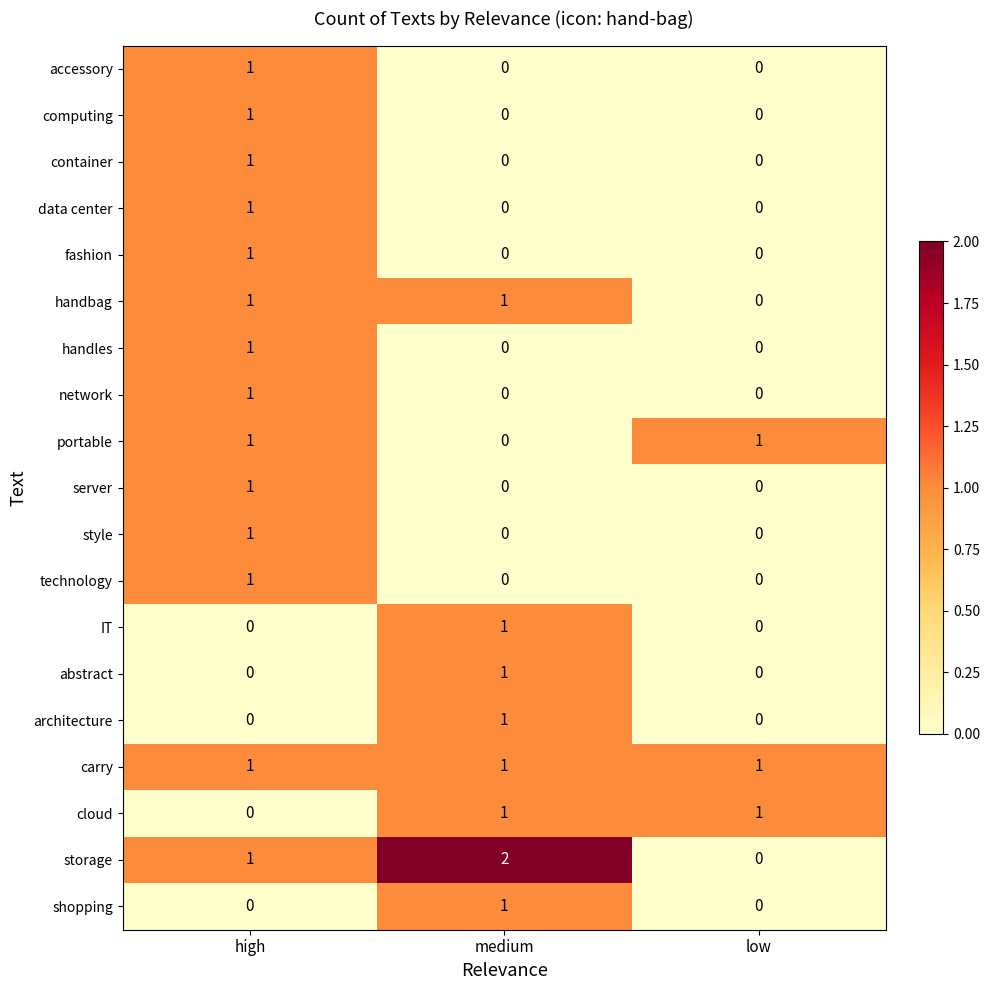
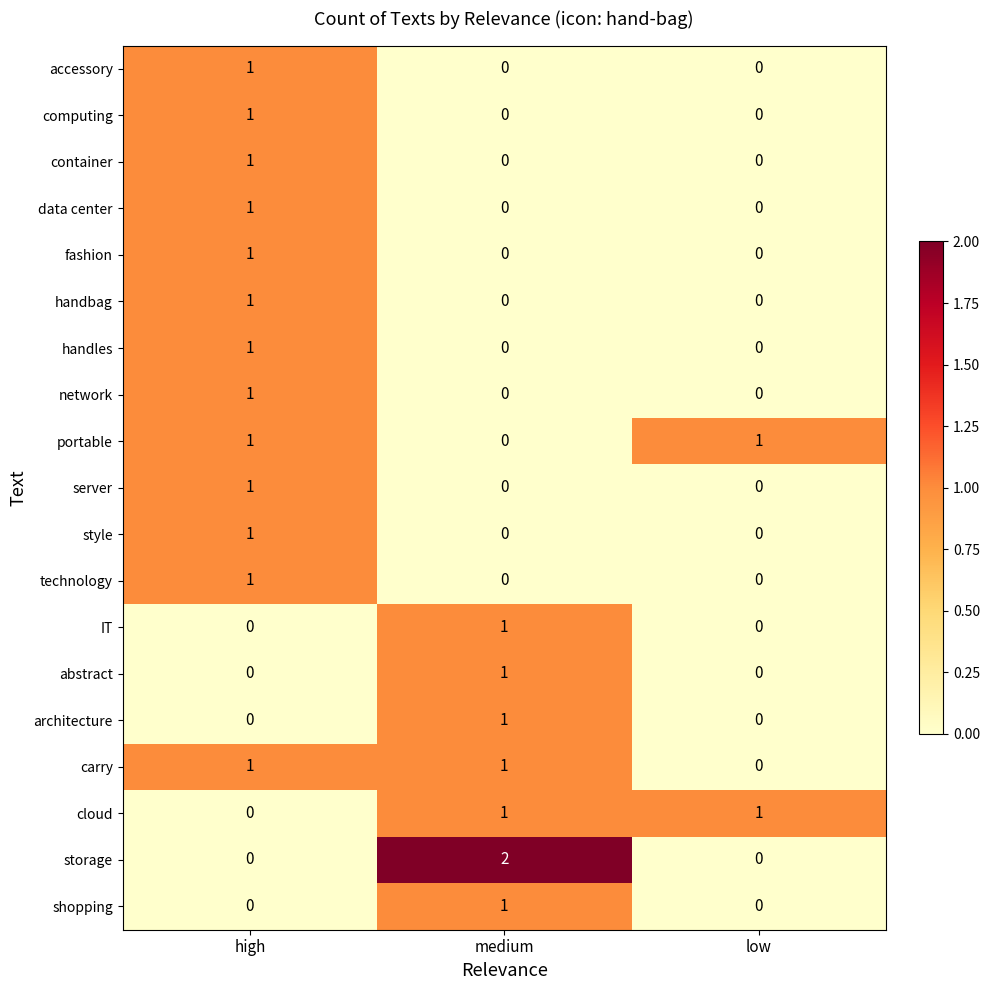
  {
    "accessory": {
      "high": 1,
      "medium": 0,
      "low": 0
    },
    "computing": {
      "high": 1,
      "medium": 0,
      "low": 0
    },
    "container": {
      "high": 1,
      "medium": 0,
      "low": 0
    },
    "data center": {
      "high": 1,
      "medium": 0,
      "low": 0
    },
    "fashion": {
      "high": 1,
      "medium": 0,
      "low": 0
    },
    "handbag": {
      "high": 1,
-     "medium": 1,
+     "medium": 0,
      "low": 0
    },
    "handles": {
      "high": 1,
      "medium": 0,
      "low": 0
    },
    "network": {
      "high": 1,
      "medium": 0,
      "low": 0
    },
    "portable": {
      "high": 1,
      "medium": 0,
      "low": 1
    },
    "server": {
      "high": 1,
      "medium": 0,
      "low": 0
    },
    "style": {
      "high": 1,
      "medium": 0,
      "low": 0
    },
    "technology": {
      "high": 1,
      "medium": 0,
      "low": 0
    },
    "IT": {
      "high": 0,
      "medium": 1,
      "low": 0
    },
    "abstract": {
      "high": 0,
      "medium": 1,
      "low": 0
    },
    "architecture": {
      "high": 0,
      "medium": 1,
      "low": 0
    },
    "carry": {
      "high": 1,
      "medium": 1,
-     "low": 1
+     "low": 0
    },
    "cloud": {
      "high": 0,
      "medium": 1,
      "low": 1
    },
    "storage": {
-     "high": 1,
+     "high": 0,
      "medium": 2,
      "low": 0
    },
    "shopping": {
      "high": 0,
      "medium": 1,
      "low": 0
    }
  }
